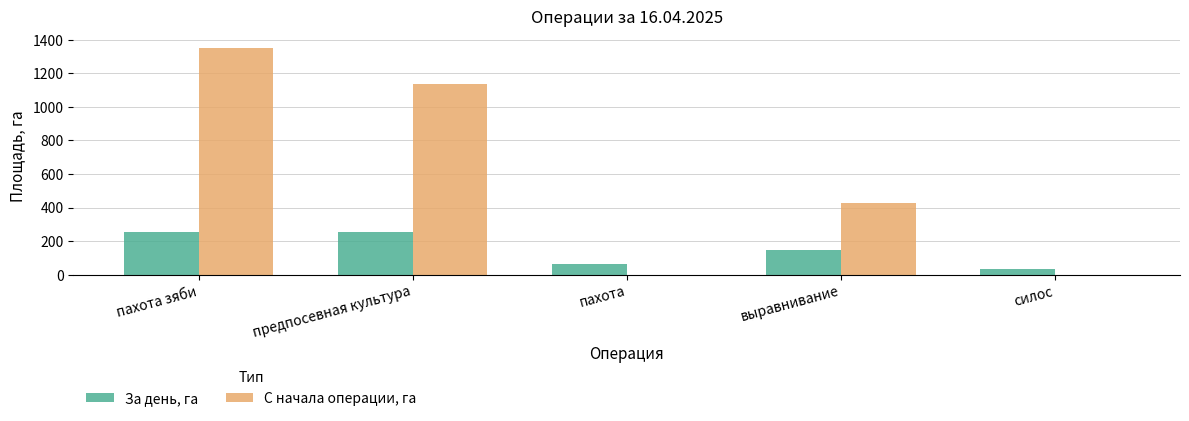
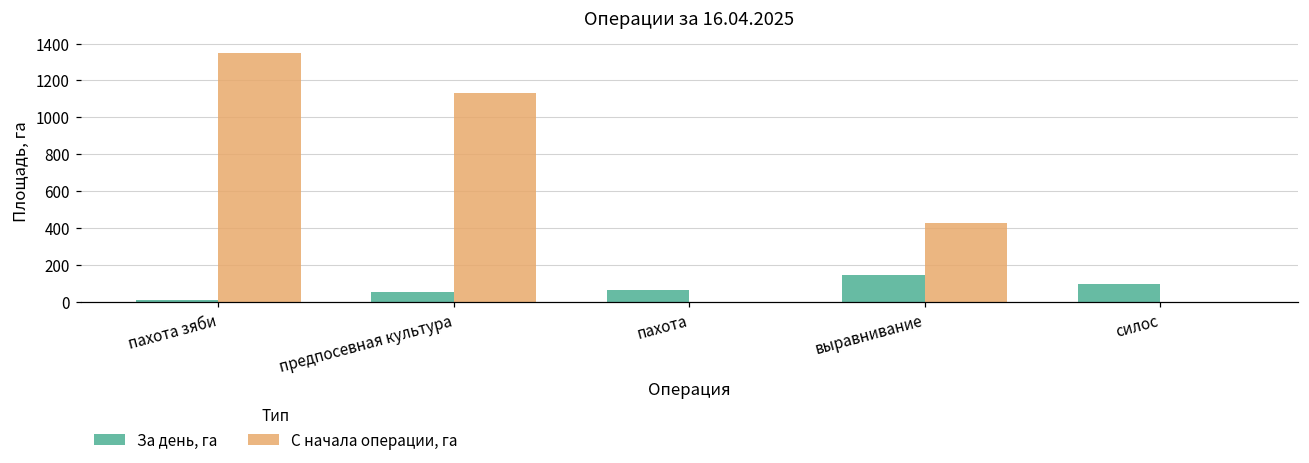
  {
    "За день, га": {
-     "пахота зяби": 260,
-     "предпосевная культура": 260,
+     "пахота зяби": 10,
+     "предпосевная культура": 60,
      "пахота": 70,
      "выравнивание": 150,
-     "силос": 30
+     "силос": 100
    },
    "С начала операции, га": {
      "пахота зяби": 1350,
      "предпосевная культура": 1130,
      "пахота": 0,
      "выравнивание": 430,
      "силос": 0
    }
  }
